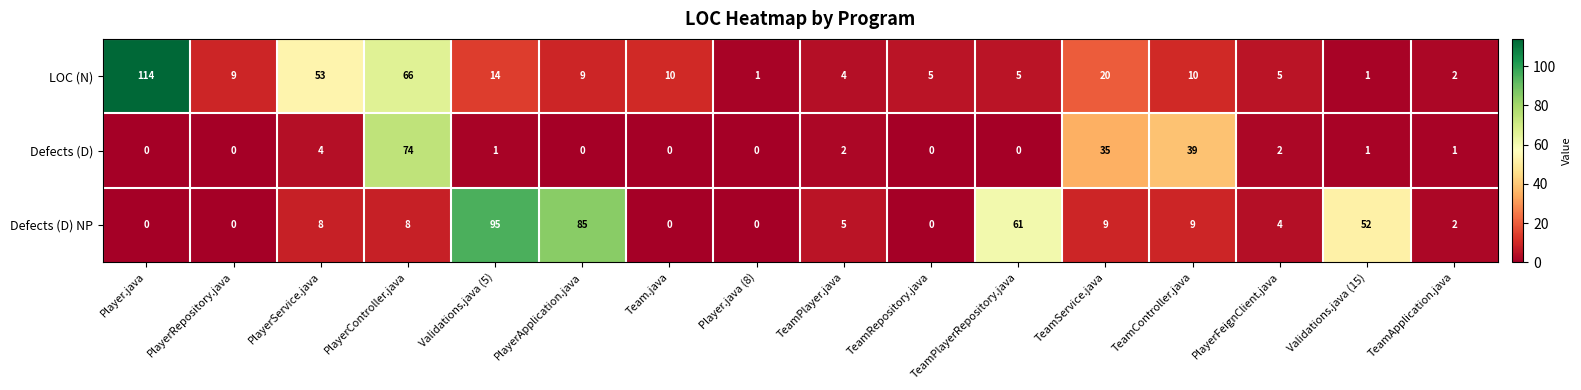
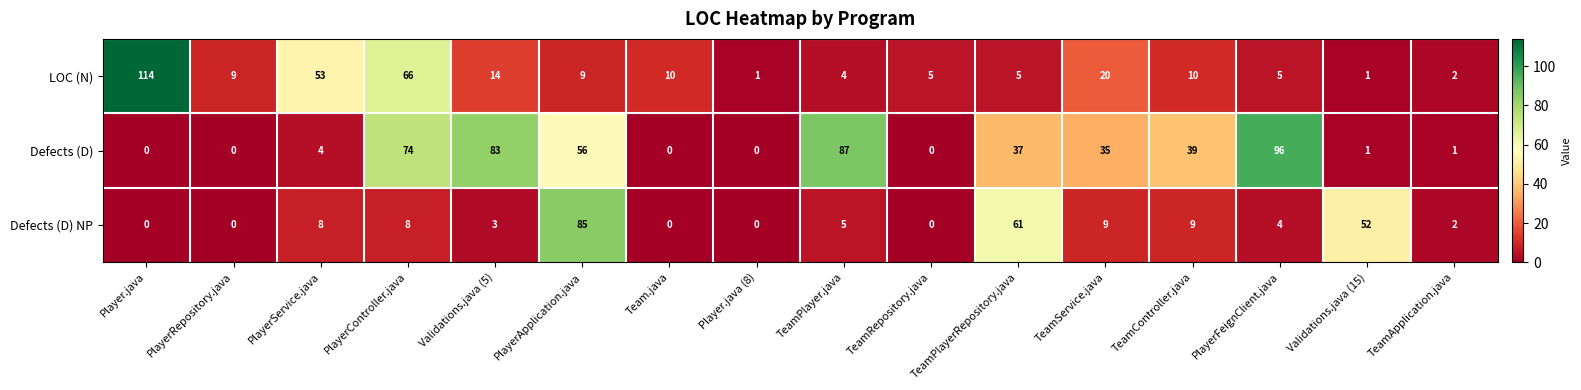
  {
    "LOC (N)": {
      "Player.java": 114,
      "PlayerRepository.java": 9,
      "PlayerService.java": 53,
      "PlayerController.java": 66,
      "Validations.java (5)": 14,
      "PlayerApplication.java": 9,
      "Team.java": 10,
      "Player.java (8)": 1,
      "TeamPlayer.java": 4,
      "TeamRepository.java": 5,
      "TeamPlayerRepository.java": 5,
      "TeamService.java": 20,
      "TeamController.java": 10,
      "PlayerFeignClient.java": 5,
      "Validations.java (15)": 1,
      "TeamApplication.java": 2
    },
    "Defects (D)": {
      "Player.java": 0,
      "PlayerRepository.java": 0,
      "PlayerService.java": 4,
      "PlayerController.java": 74,
-     "Validations.java (5)": 1,
-     "PlayerApplication.java": 0,
+     "Validations.java (5)": 83,
+     "PlayerApplication.java": 56,
      "Team.java": 0,
      "Player.java (8)": 0,
-     "TeamPlayer.java": 2,
+     "TeamPlayer.java": 87,
      "TeamRepository.java": 0,
-     "TeamPlayerRepository.java": 0,
+     "TeamPlayerRepository.java": 37,
      "TeamService.java": 35,
      "TeamController.java": 39,
-     "PlayerFeignClient.java": 2,
+     "PlayerFeignClient.java": 96,
      "Validations.java (15)": 1,
      "TeamApplication.java": 1
    },
    "Defects (D) NP": {
      "Player.java": 0,
      "PlayerRepository.java": 0,
      "PlayerService.java": 8,
      "PlayerController.java": 8,
-     "Validations.java (5)": 95,
+     "Validations.java (5)": 3,
      "PlayerApplication.java": 85,
      "Team.java": 0,
      "Player.java (8)": 0,
      "TeamPlayer.java": 5,
      "TeamRepository.java": 0,
      "TeamPlayerRepository.java": 61,
      "TeamService.java": 9,
      "TeamController.java": 9,
      "PlayerFeignClient.java": 4,
      "Validations.java (15)": 52,
      "TeamApplication.java": 2
    }
  }
